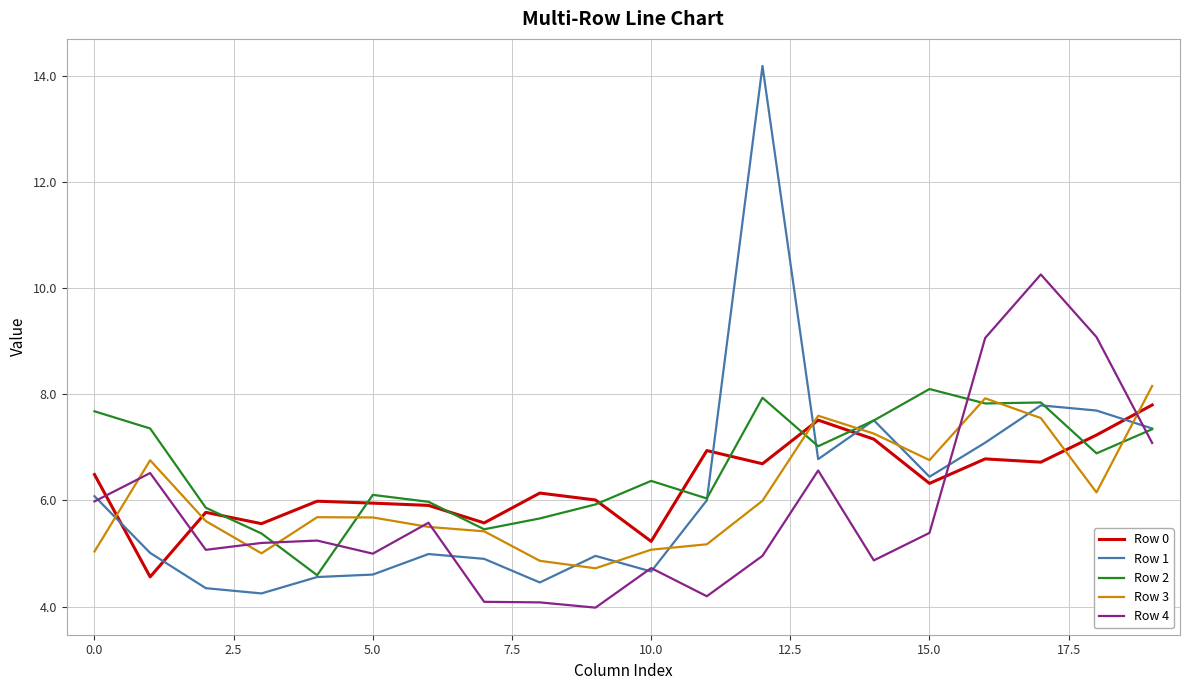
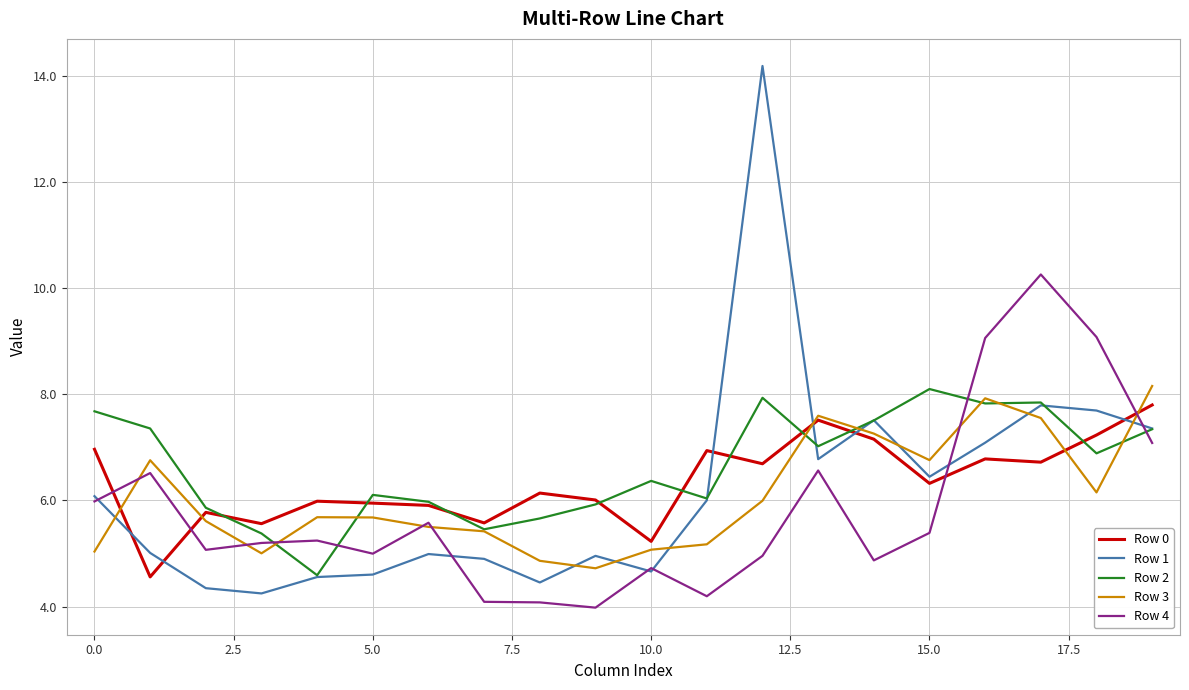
  {
    "Row 0": {
-     "0.0": 6.5,
+     "0.0": 7.0,
      "5.0": 6.0,
      "10.0": 5.2,
      "15.0": 6.3
    },
    "Row 1": {
      "0.0": 6.1,
      "5.0": 4.6,
      "10.0": 4.7,
      "15.0": 6.4
    },
    "Row 2": {
      "0.0": 7.7,
      "5.0": 6.1,
      "10.0": 6.4,
      "15.0": 8.1
    },
    "Row 3": {
      "0.0": 5.0,
      "5.0": 5.7,
      "10.0": 5.1,
      "15.0": 6.8
    },
    "Row 4": {
      "0.0": 6.0,
      "5.0": 5.0,
      "10.0": 4.7,
      "15.0": 5.4
    }
  }
